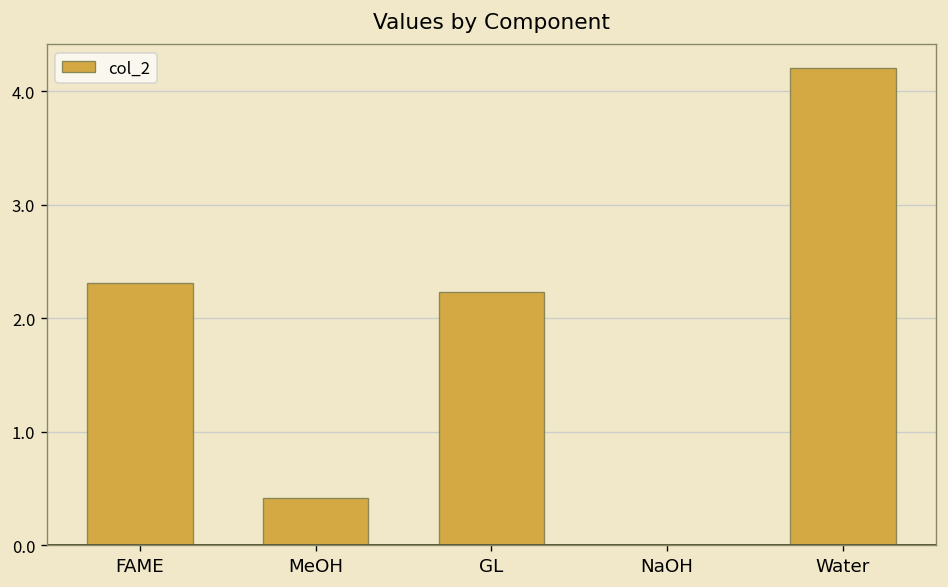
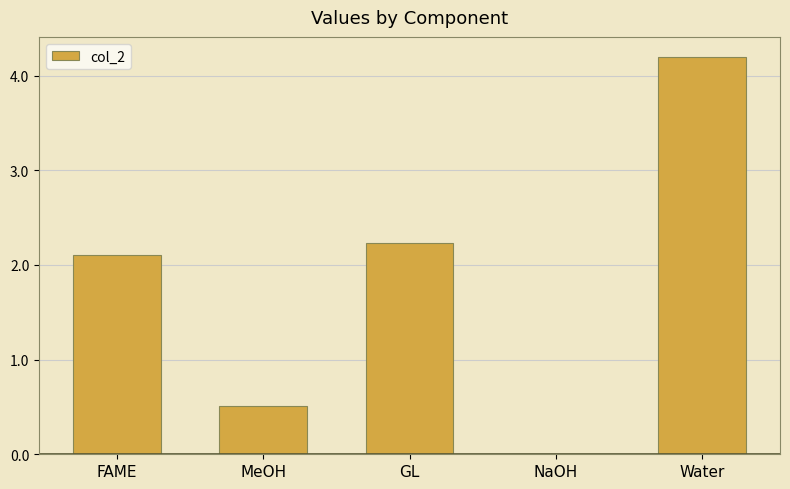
  {
-   "FAME": 2.3,
-   "MeOH": 0.4,
+   "FAME": 2.1,
+   "MeOH": 0.5,
    "GL": 2.2,
    "NaOH": 0.0,
    "Water": 4.2
  }
